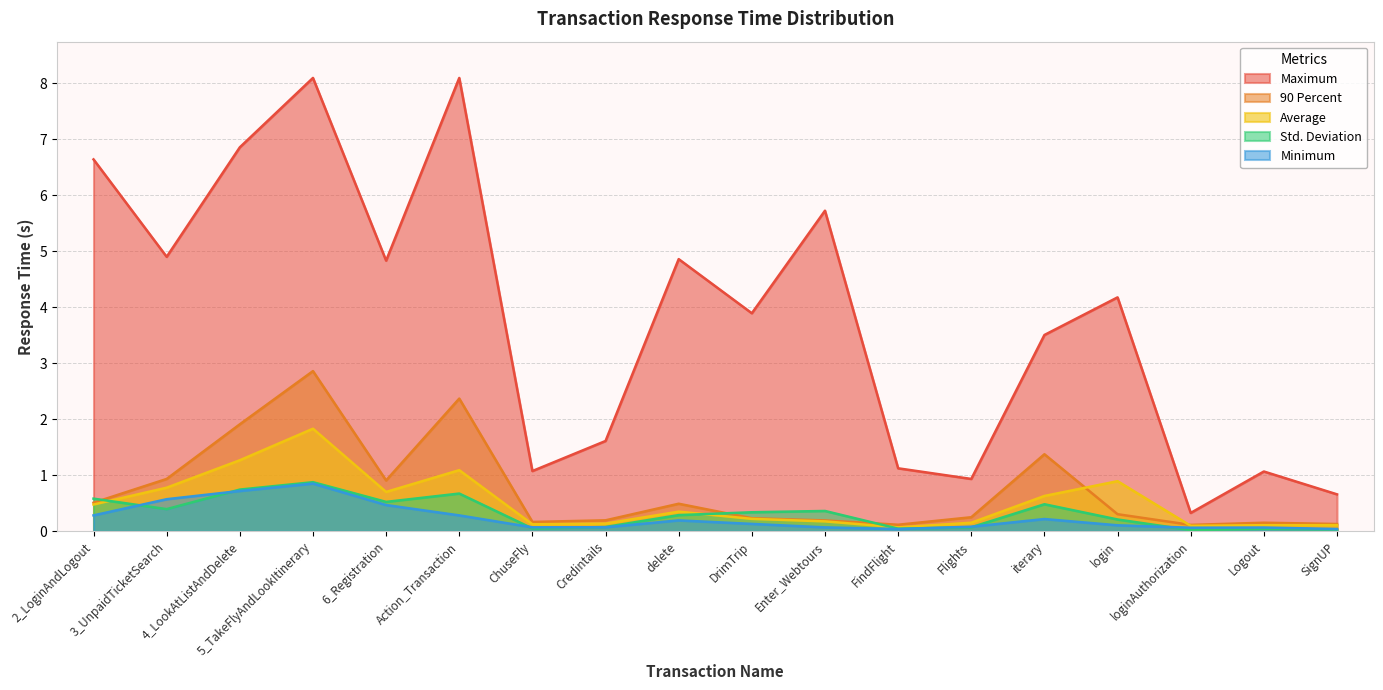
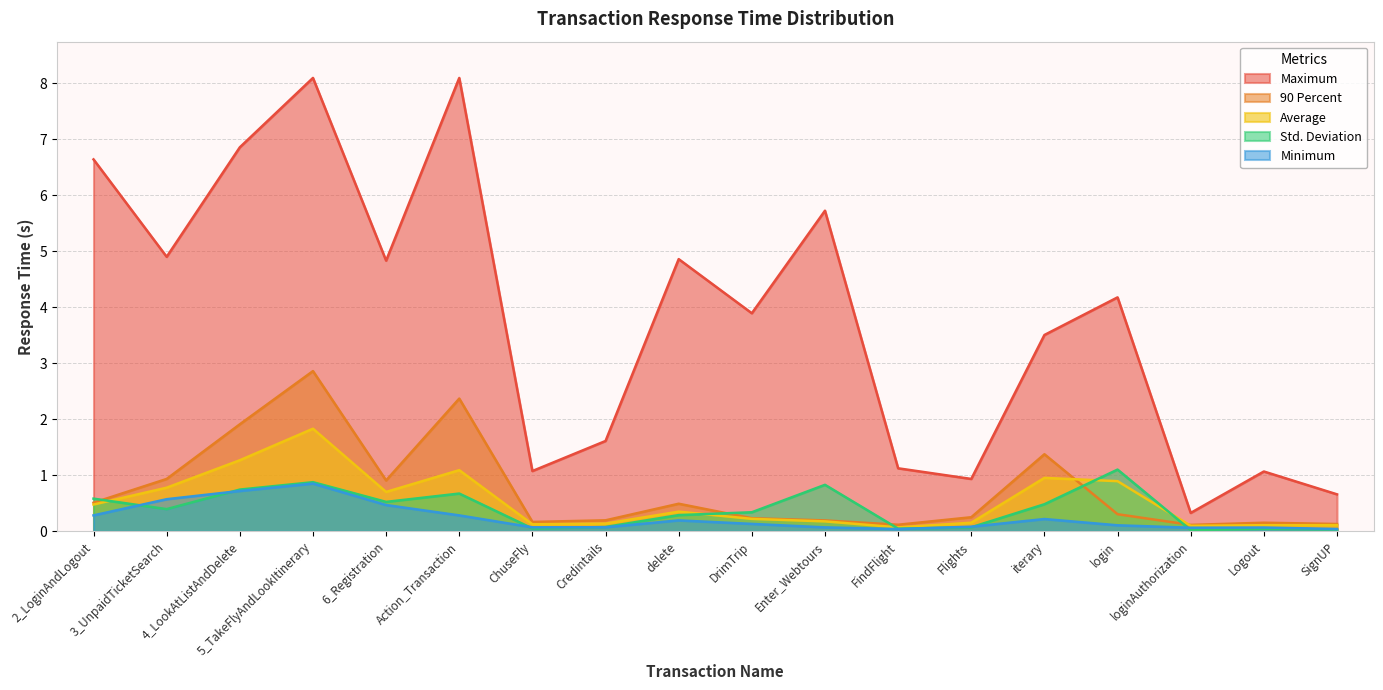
  {
    "Average": {
      "3_UnpaidTicketSearch": 0.8,
      "4_LookAtListAndDelete": 1.3,
      "5_TakeFlyAndLookItinerary": 1.8,
      "6_Registration": 0.7,
      "Action_Transaction": 1.1,
      "Credintails": 0.1,
      "delete": 0.4,
      "Flights": 0.2,
-     "iterary": 0.6,
+     "iterary": 1.0,
      "login": 0.9
    },
    "Std. Deviation": {
      "2_LoginAndLogout": 0.6,
      "3_UnpaidTicketSearch": 0.4,
      "6_Registration": 0.5,
      "Action_Transaction": 0.7,
      "delete": 0.3,
      "DrimTrip": 0.3,
-     "Enter_Webtours": 0.4,
+     "Enter_Webtours": 0.8,
      "iterary": 0.5,
-     "login": 0.2
+     "login": 1.1
    },
    "Minimum": {
      "2_LoginAndLogout": 0.3,
      "3_UnpaidTicketSearch": 0.6,
      "6_Registration": 0.5,
      "Action_Transaction": 0.3,
      "delete": 0.2,
      "DrimTrip": 0.1,
      "Enter_Webtours": 0.1,
      "iterary": 0.2,
      "login": 0.1
    }
  }
